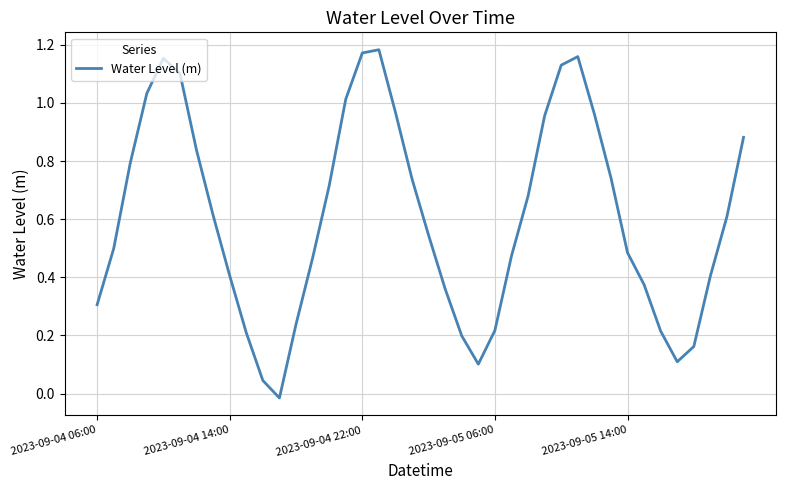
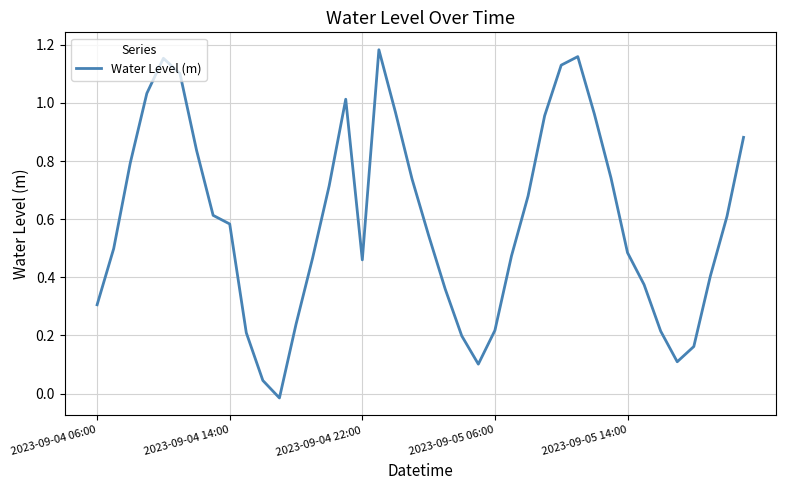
  {
    "2023-09-04 06:00": 0.31,
-   "2023-09-04 14:00": 0.41,
-   "2023-09-04 22:00": 1.17,
+   "2023-09-04 14:00": 0.58,
+   "2023-09-04 22:00": 0.46,
    "2023-09-05 06:00": 0.22,
    "2023-09-05 14:00": 0.48
  }
